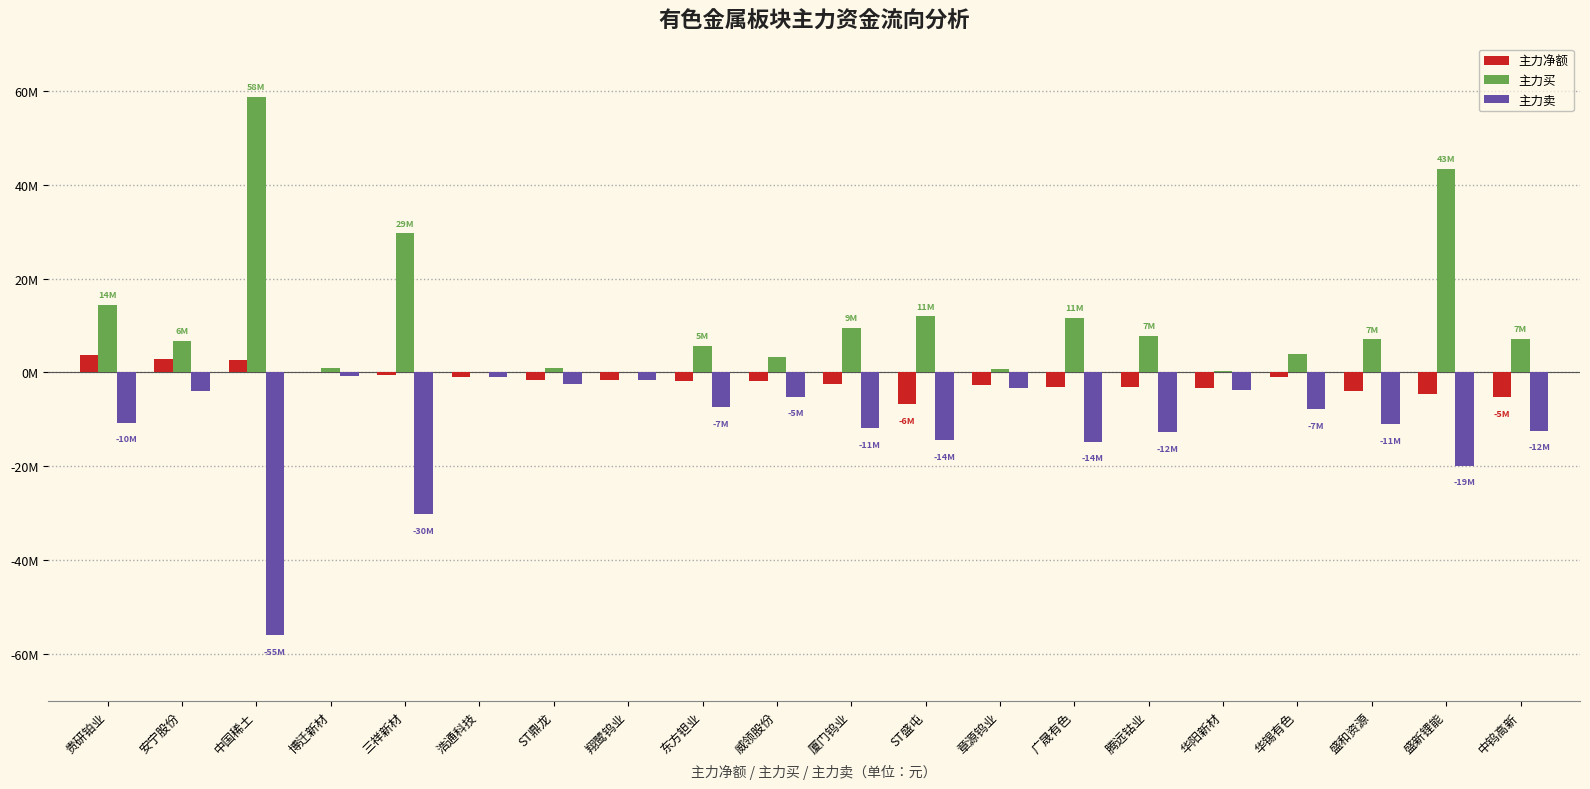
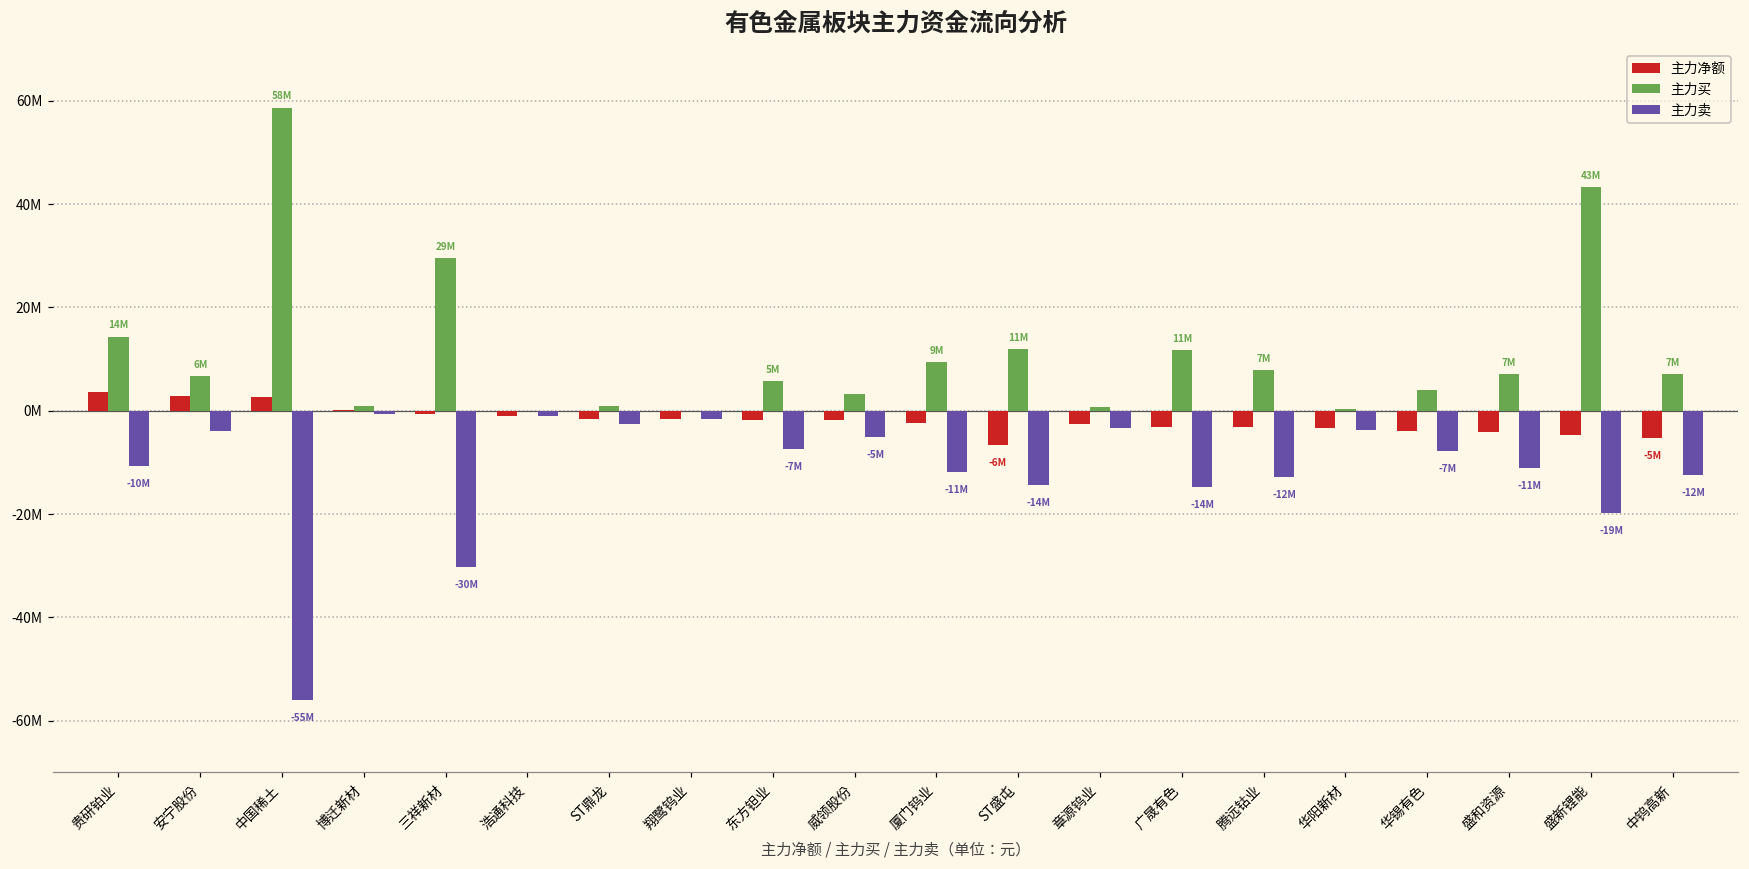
  {
    "主力净额": {
      "贵研铂业": "4000000",
      "安宁股份": "3000000",
      "中国稀土": "3000000",
      "三祥新材": "-1000000",
      "浩通科技": "-1000000",
      "ST鼎龙": "-2000000",
      "翔鹭钨业": "-2000000",
      "东方钽业": "-2000000",
      "威领股份": "-2000000",
      "厦门钨业": "-2000000",
      "章源钨业": "-3000000",
      "广晟有色": "-3000000",
      "腾远钴业": "-3000000",
      "华阳新材": "-3000000",
-     "华锡有色": "-1000000",
+     "华锡有色": "-4000000",
      "盛和资源": "-4000000",
      "盛新锂能": "-5000000"
    },
    "主力买": {
      "贵研铂业": "14M",
      "厦门钨业": "9M",
      "盛和资源": "7M",
      "盛新锂能": "43M",
      "中钨高新": "7M"
    },
    "主力卖": {
      "三祥新材": "-30M",
      "东方钽业": "-7M",
      "威领股份": "-5M",
      "ST盛屯": "-14M",
      "盛和资源": "-11M",
      "中钨高新": "-12M"
    }
  }
